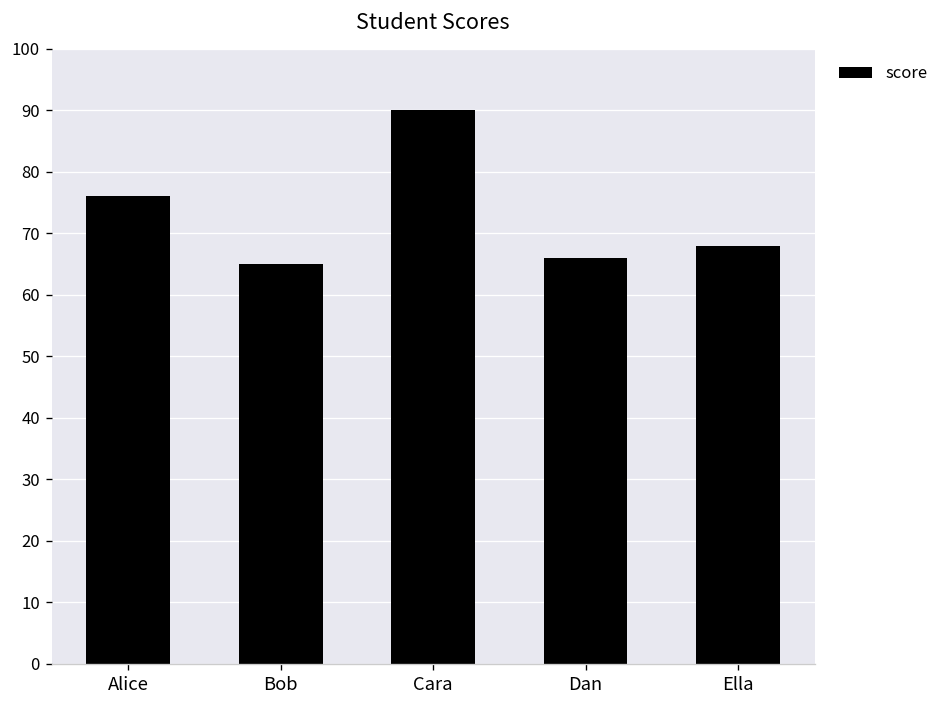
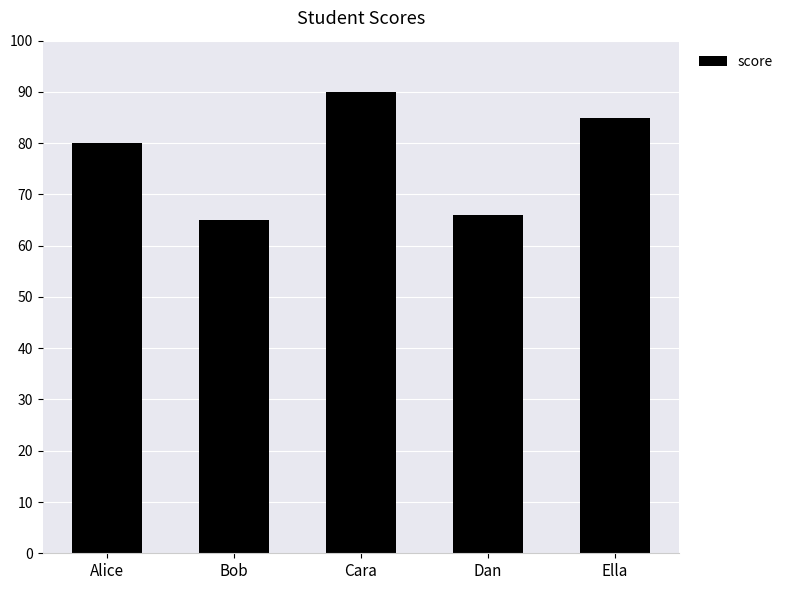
  {
-   "Alice": 76,
+   "Alice": 80,
    "Bob": 65,
    "Cara": 90,
    "Dan": 66,
-   "Ella": 68
+   "Ella": 85
  }
